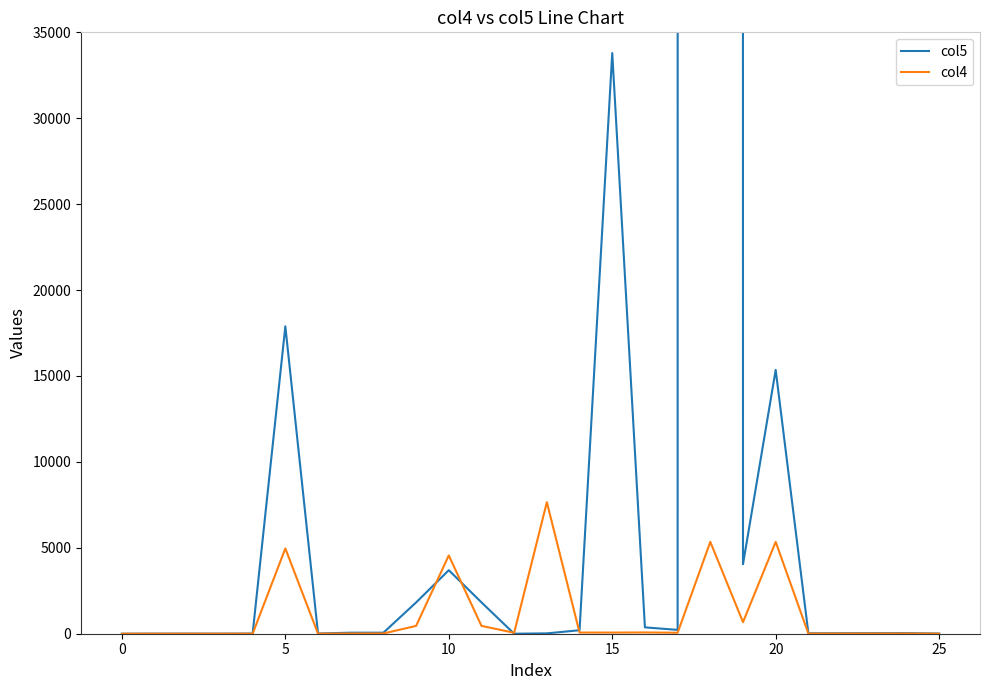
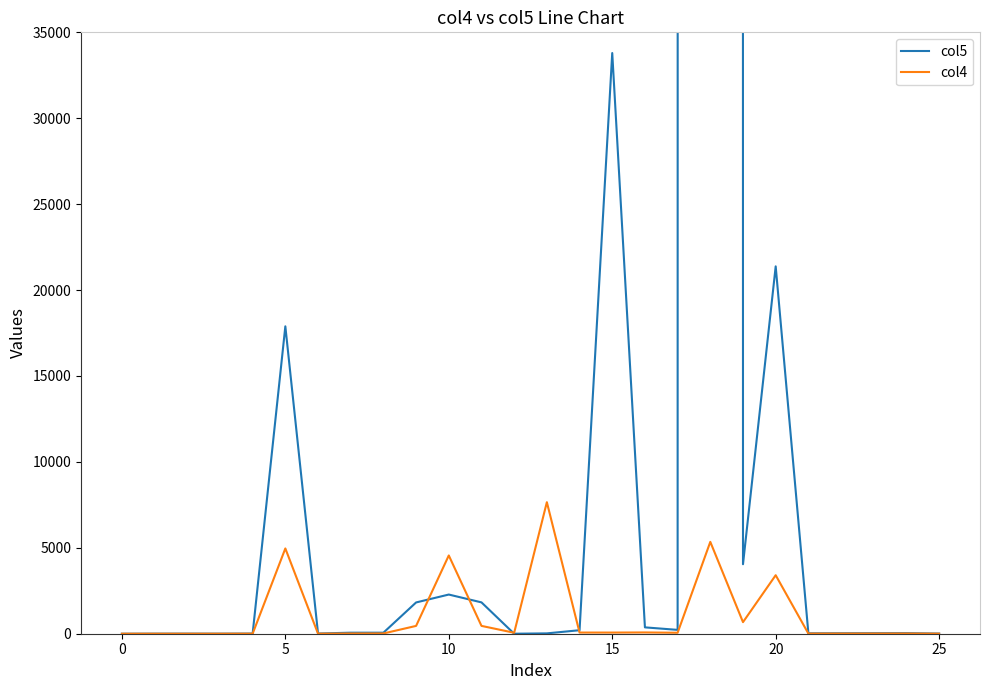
  {
    "col5": {
      "5": 17900,
-     "10": 3700,
+     "10": 2300,
      "15": 33800,
-     "20": 15400
+     "20": 21400
    },
    "col4": {
      "5": 5000,
      "10": 4600,
      "15": 100,
-     "20": 5300
+     "20": 3400
    }
  }
